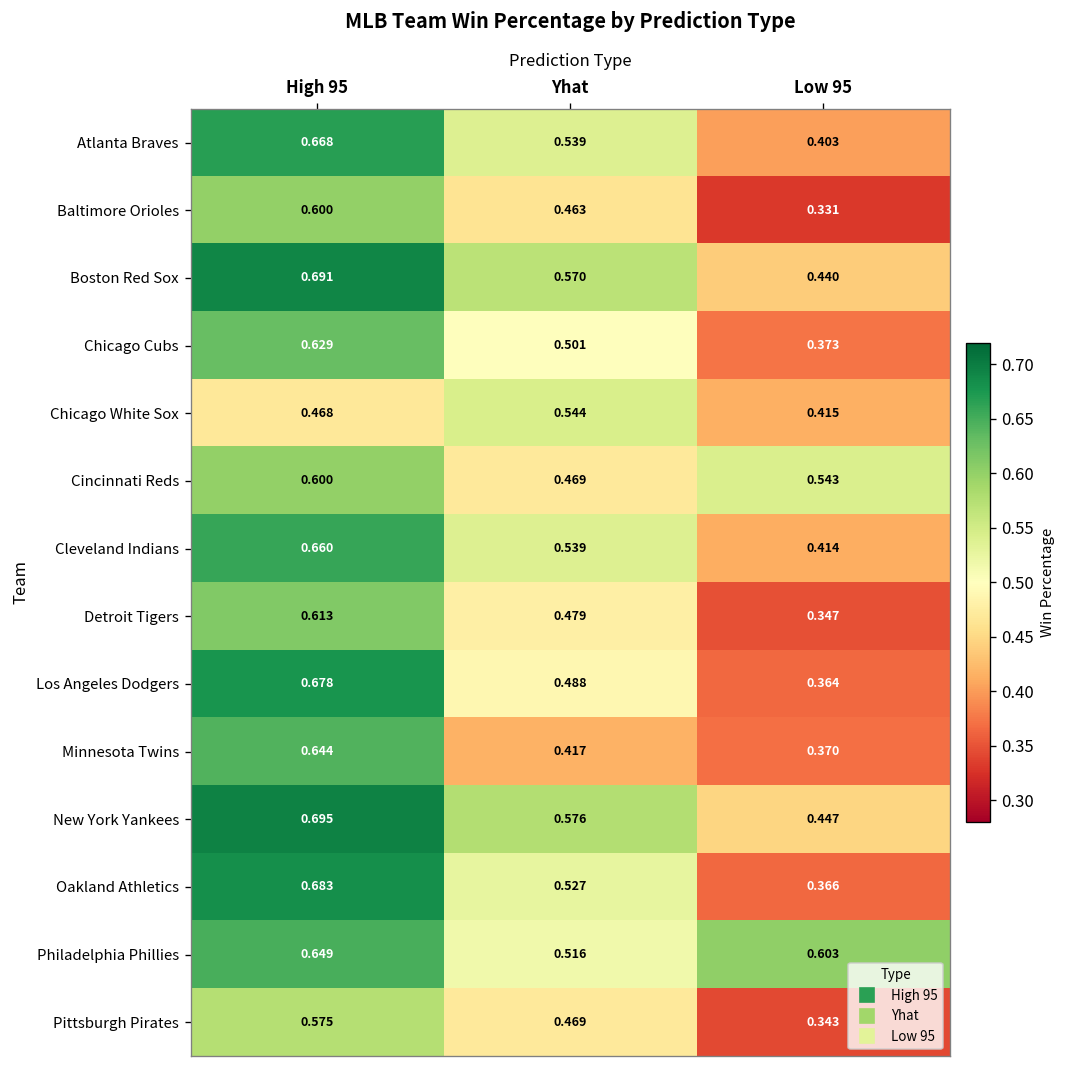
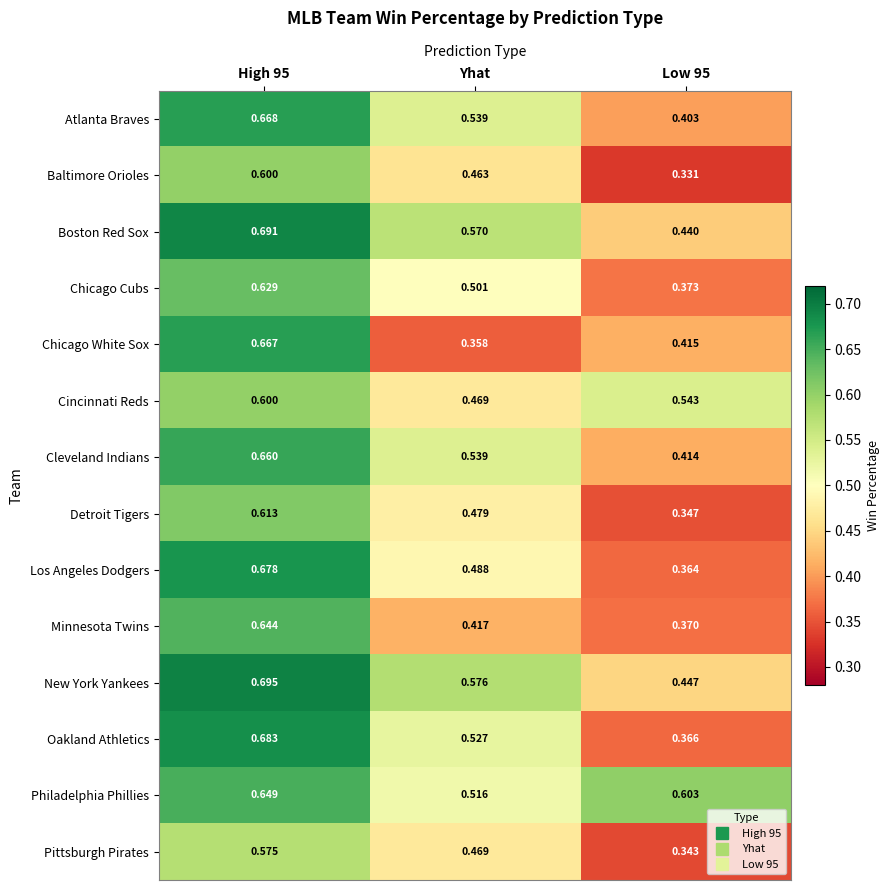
  {
    "Atlanta Braves": {
      "High 95": 0.668,
      "Yhat": 0.539,
      "Low 95": 0.403
    },
    "Baltimore Orioles": {
      "High 95": 0.600,
      "Yhat": 0.463,
      "Low 95": 0.331
    },
    "Boston Red Sox": {
      "High 95": 0.691,
      "Yhat": 0.570,
      "Low 95": 0.440
    },
    "Chicago Cubs": {
      "High 95": 0.629,
      "Yhat": 0.501,
      "Low 95": 0.373
    },
    "Chicago White Sox": {
-     "High 95": 0.468,
-     "Yhat": 0.544,
+     "High 95": 0.667,
+     "Yhat": 0.358,
      "Low 95": 0.415
    },
    "Cincinnati Reds": {
      "High 95": 0.600,
      "Yhat": 0.469,
      "Low 95": 0.543
    },
    "Cleveland Indians": {
      "High 95": 0.660,
      "Yhat": 0.539,
      "Low 95": 0.414
    },
    "Detroit Tigers": {
      "High 95": 0.613,
      "Yhat": 0.479,
      "Low 95": 0.347
    },
    "Los Angeles Dodgers": {
      "High 95": 0.678,
      "Yhat": 0.488,
      "Low 95": 0.364
    },
    "Minnesota Twins": {
      "High 95": 0.644,
      "Yhat": 0.417,
      "Low 95": 0.370
    },
    "New York Yankees": {
      "High 95": 0.695,
      "Yhat": 0.576,
      "Low 95": 0.447
    },
    "Oakland Athletics": {
      "High 95": 0.683,
      "Yhat": 0.527,
      "Low 95": 0.366
    },
    "Philadelphia Phillies": {
      "High 95": 0.649,
      "Yhat": 0.516,
      "Low 95": 0.603
    },
    "Pittsburgh Pirates": {
      "High 95": 0.575,
      "Yhat": 0.469,
      "Low 95": 0.343
    }
  }
